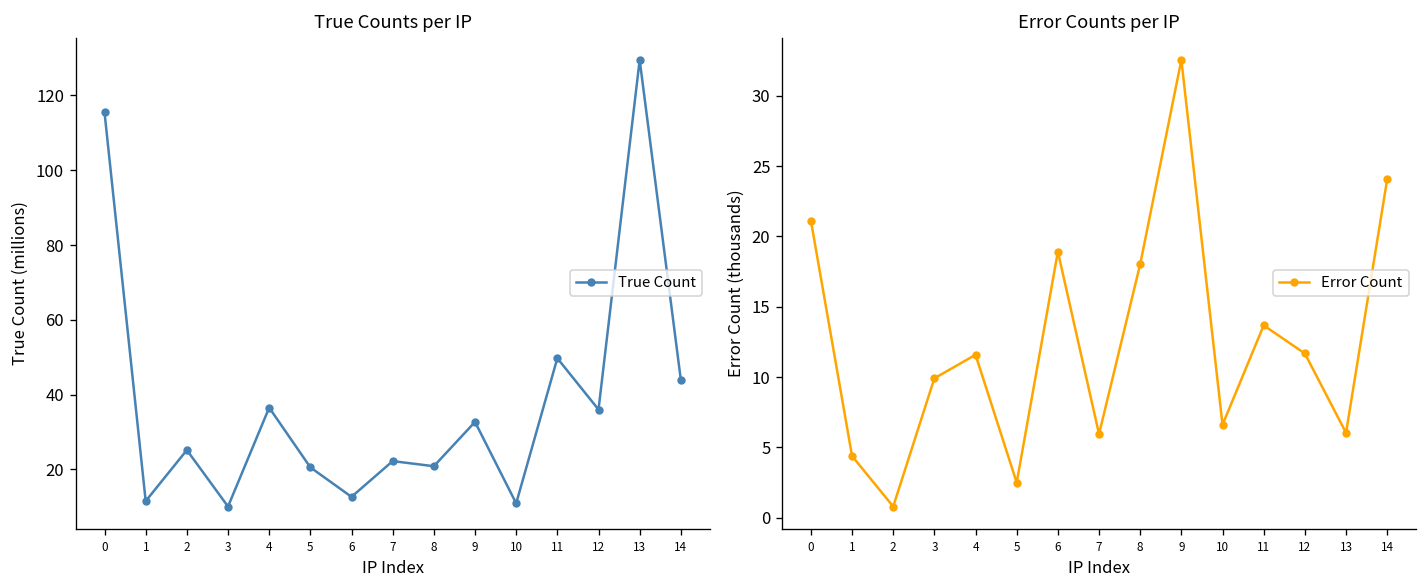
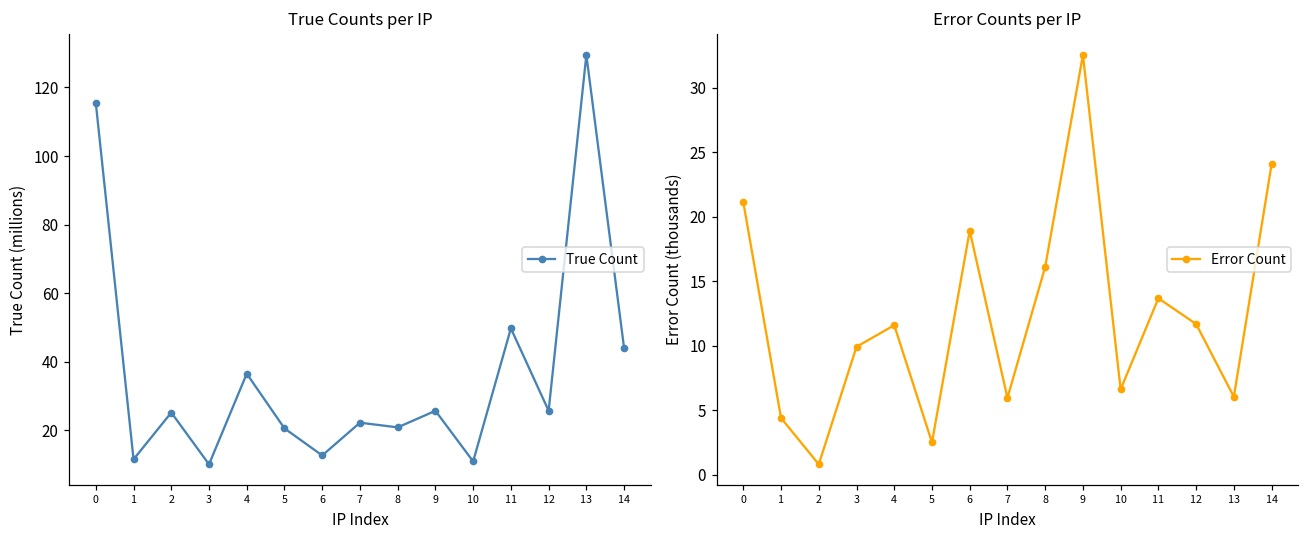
  {
    "True Counts per IP": {
      "0": 115,
      "1": 12,
      "2": 25,
      "3": 10,
      "4": 37,
      "5": 21,
      "6": 13,
      "7": 22,
      "8": 21,
-     "9": 33,
+     "9": 26,
      "10": 11,
      "11": 50,
-     "12": 36,
+     "12": 26,
      "13": 129,
      "14": 44
    },
    "Error Counts per IP": {
      "0": 21.1,
      "1": 4.4,
      "2": 0.8,
      "3": 9.9,
      "4": 11.6,
      "5": 2.5,
      "6": 18.9,
      "7": 5.9,
-     "8": 18.0,
+     "8": 16.1,
      "9": 32.5,
      "10": 6.6,
      "11": 13.7,
      "12": 11.7,
      "13": 6.0,
      "14": 24.1
    }
  }
